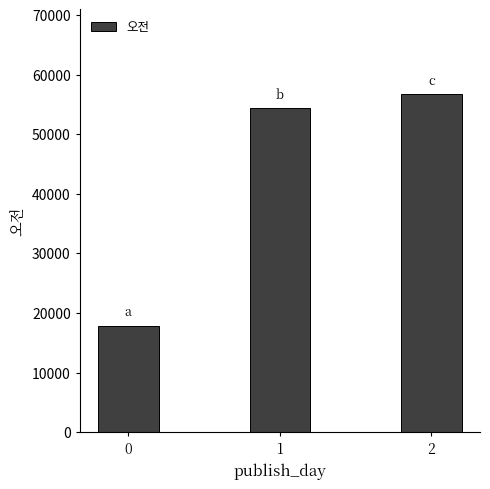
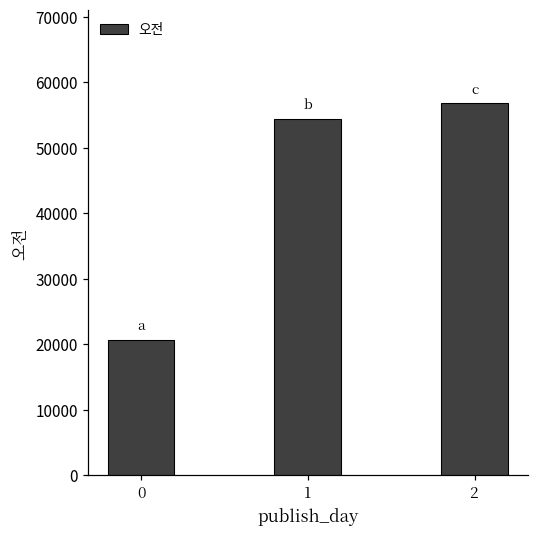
  {
-   "0": 18000,
+   "0": 21000,
    "1": 54000,
    "2": 57000
  }
